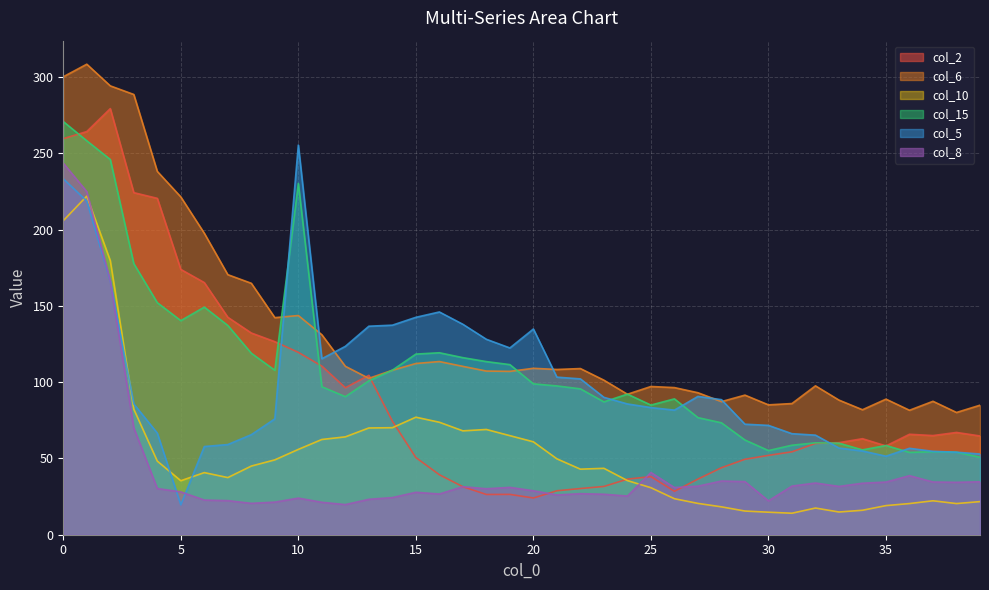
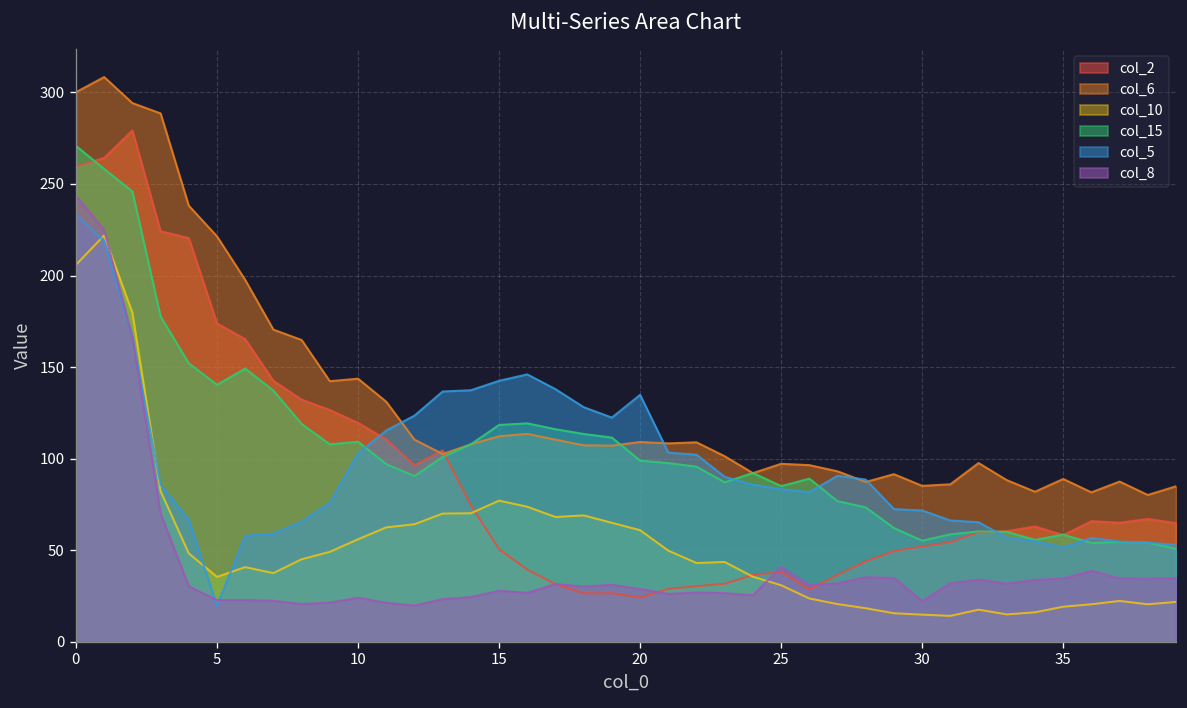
  {
    "col_15": {
      "0": 271,
      "5": 140,
-     "10": 230,
+     "10": 109,
      "15": 118,
      "20": 99,
      "30": 55
    },
    "col_5": {
      "0": 233,
      "5": 20,
-     "10": 255,
+     "10": 103,
      "15": 143,
      "20": 135,
      "30": 72,
      "35": 51
    },
    "col_8": {
      "0": 244,
-     "5": 28,
+     "5": 23,
      "10": 24,
      "15": 28,
      "20": 29,
      "25": 41,
      "30": 22,
      "35": 35
    }
  }
